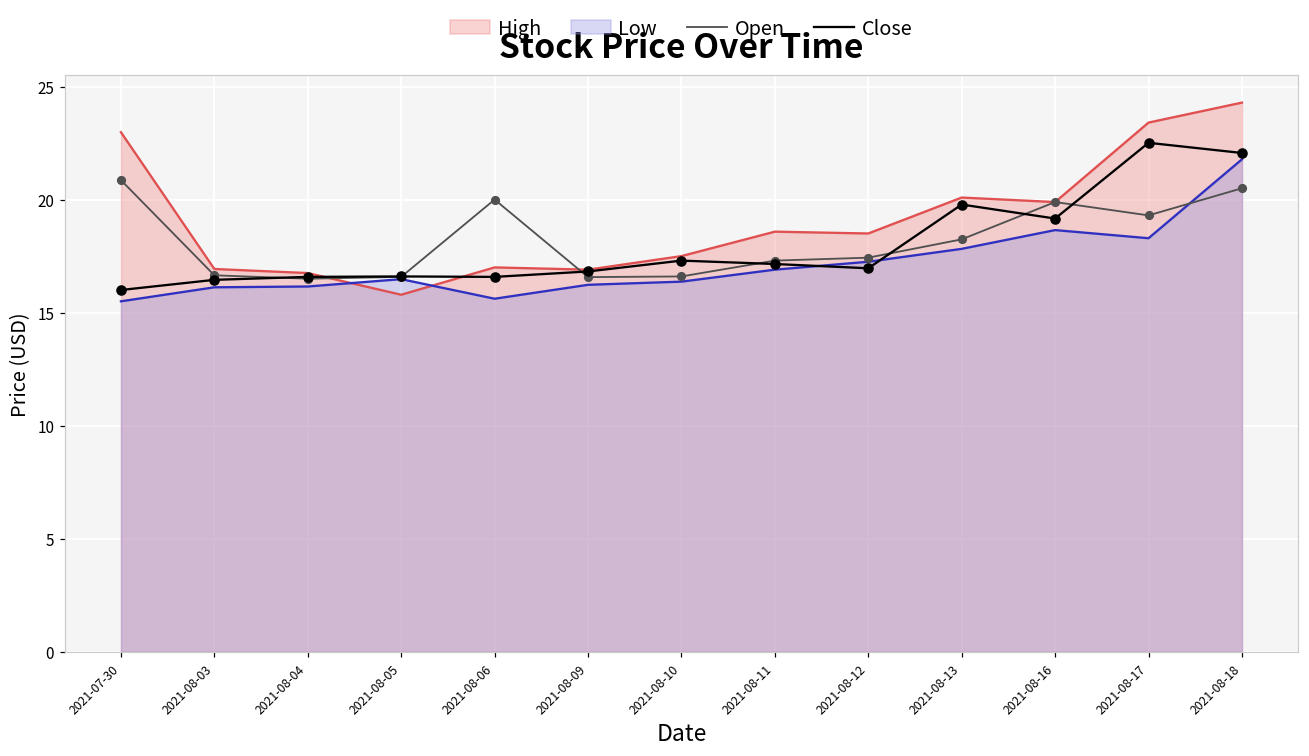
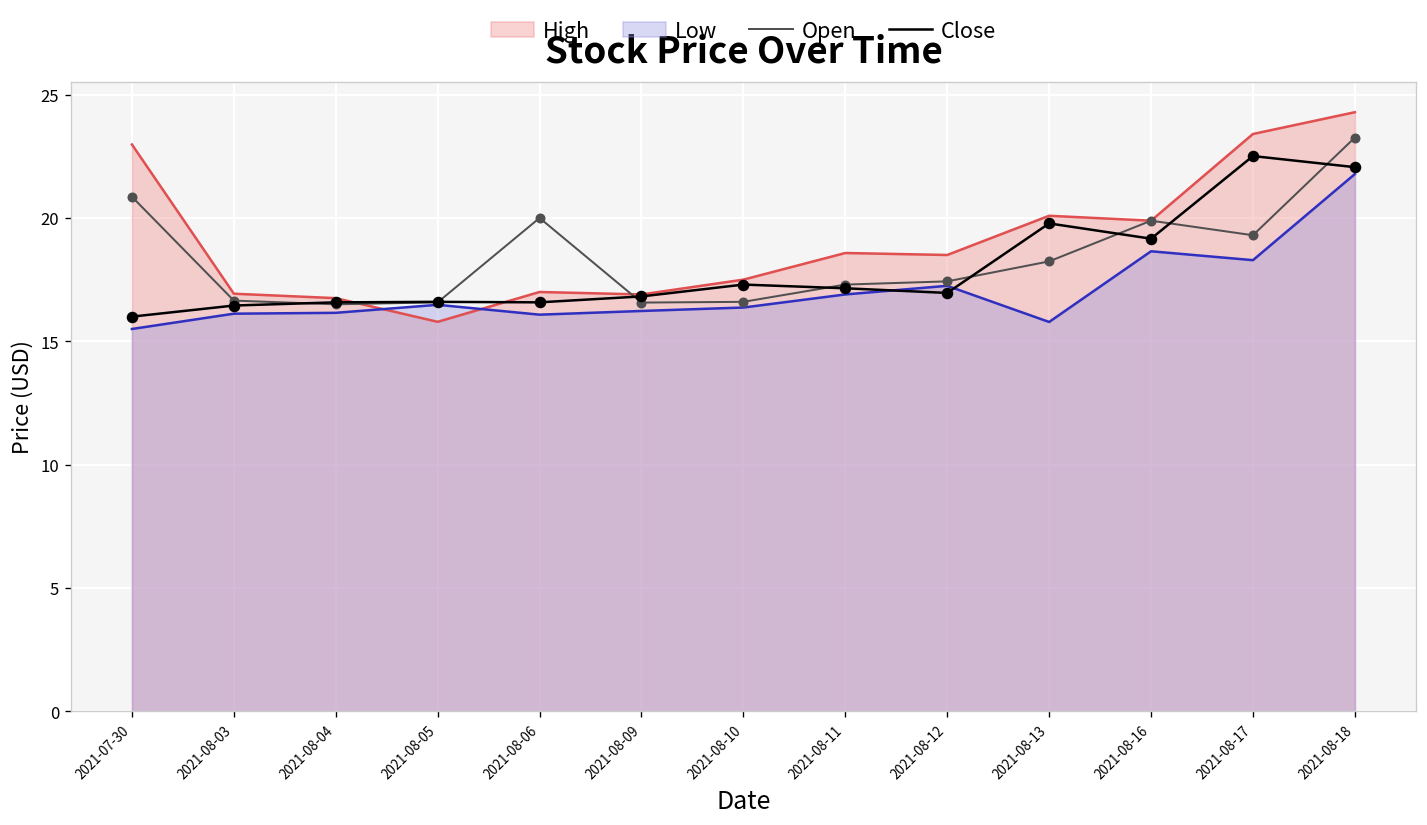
  {
    "High": {
      "2021-07-30": 23.0,
      "2021-08-03": 16.9,
      "2021-08-04": 16.8,
      "2021-08-05": 15.8,
      "2021-08-06": 17.0,
      "2021-08-10": 17.5,
      "2021-08-11": 18.6,
      "2021-08-12": 18.5,
      "2021-08-13": 20.1,
      "2021-08-17": 23.4,
      "2021-08-18": 24.3
    },
    "Low": {
      "2021-07-30": 15.5,
      "2021-08-03": 16.1,
      "2021-08-04": 16.2,
-     "2021-08-06": 15.6,
+     "2021-08-06": 16.1,
      "2021-08-09": 16.2,
      "2021-08-10": 16.4,
      "2021-08-11": 16.9,
      "2021-08-12": 17.3,
-     "2021-08-13": 17.8,
+     "2021-08-13": 15.8,
      "2021-08-16": 18.6,
      "2021-08-17": 18.3,
      "2021-08-18": 21.8
    },
    "Open": {
      "2021-07-30": 20.9,
      "2021-08-03": 16.6,
      "2021-08-06": 20.0,
      "2021-08-09": 16.6,
      "2021-08-10": 16.6,
      "2021-08-11": 17.3,
      "2021-08-12": 17.4,
      "2021-08-13": 18.2,
      "2021-08-17": 19.3,
-     "2021-08-18": 20.5
+     "2021-08-18": 23.3
    },
    "Close": {
      "2021-07-30": 16.0,
      "2021-08-03": 16.5,
      "2021-08-06": 16.6,
      "2021-08-10": 17.3,
      "2021-08-11": 17.1,
      "2021-08-12": 17.0,
      "2021-08-13": 19.8,
      "2021-08-16": 19.2,
      "2021-08-17": 22.5,
      "2021-08-18": 22.1
    }
  }
